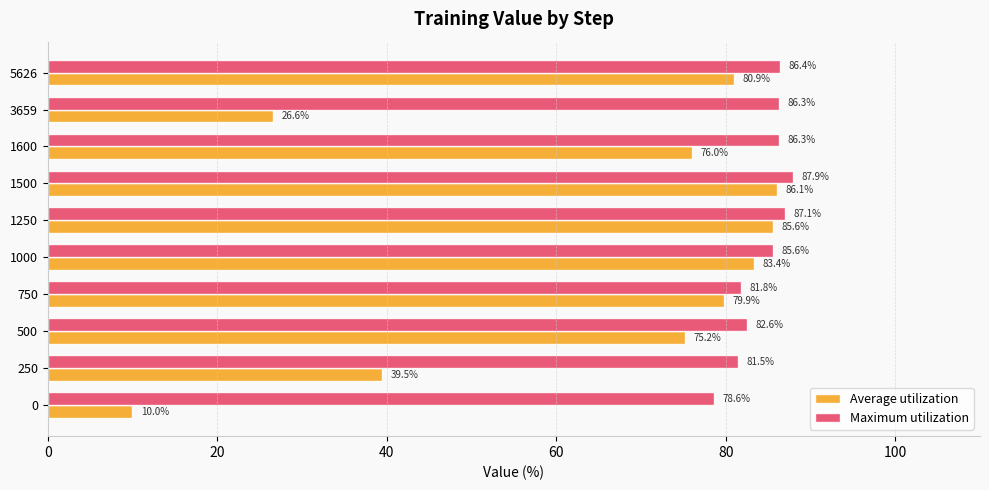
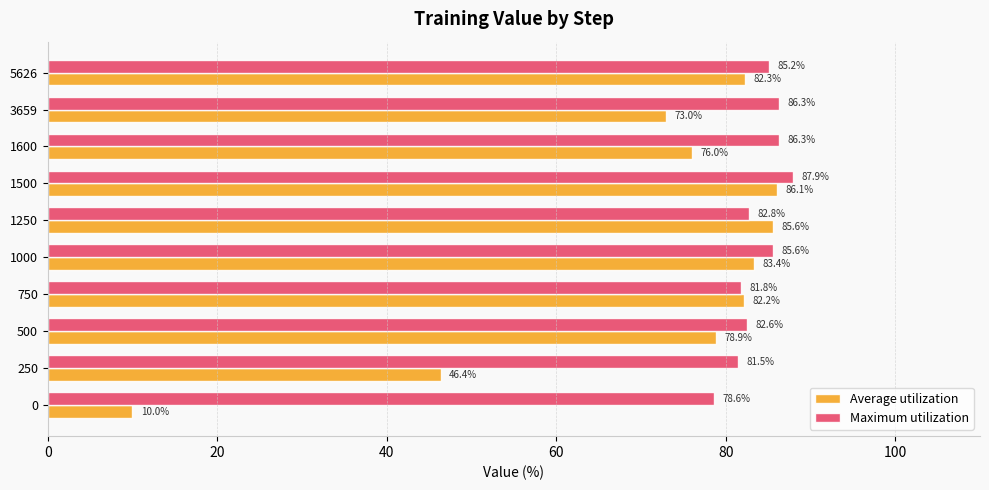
  {
    "Average utilization": {
-     "5626": "80.9%",
-     "3659": "26.6%",
+     "5626": "82.3%",
+     "3659": "73.0%",
      "1600": "76.0%",
      "1500": "86.1%",
      "1250": "85.6%",
      "1000": "83.4%",
-     "750": "79.9%",
-     "500": "75.2%",
-     "250": "39.5%",
+     "750": "82.2%",
+     "500": "78.9%",
+     "250": "46.4%",
      "0": "10.0%"
    },
    "Maximum utilization": {
-     "5626": "86.4%",
+     "5626": "85.2%",
      "3659": "86.3%",
      "1600": "86.3%",
      "1500": "87.9%",
-     "1250": "87.1%",
+     "1250": "82.8%",
      "1000": "85.6%",
      "750": "81.8%",
      "500": "82.6%",
      "250": "81.5%",
      "0": "78.6%"
    }
  }
